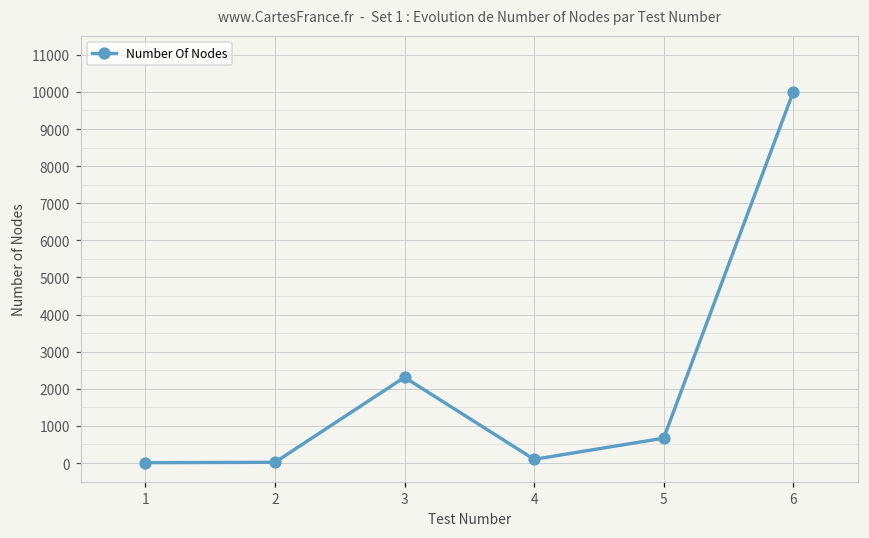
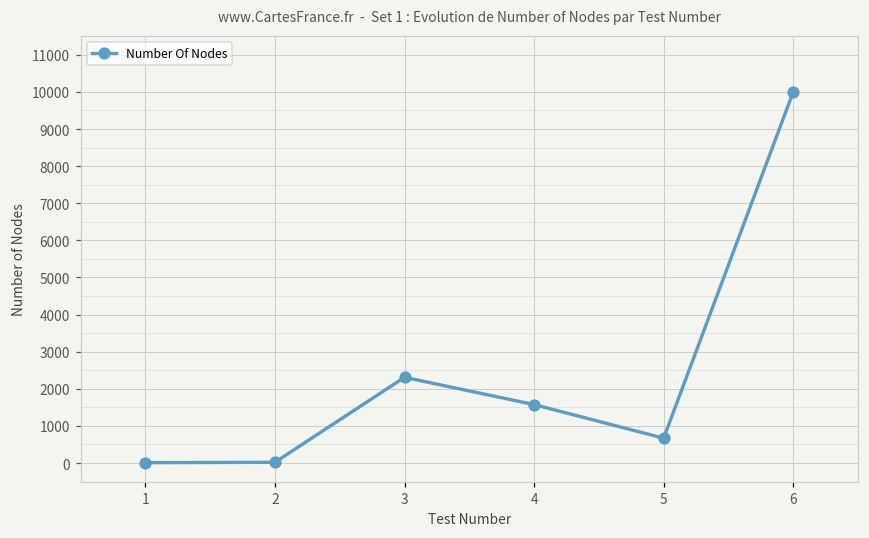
  {
    "1": 0,
    "2": 0,
    "3": 2300,
-   "4": 100,
+   "4": 1600,
    "5": 700,
    "6": 10000
  }
